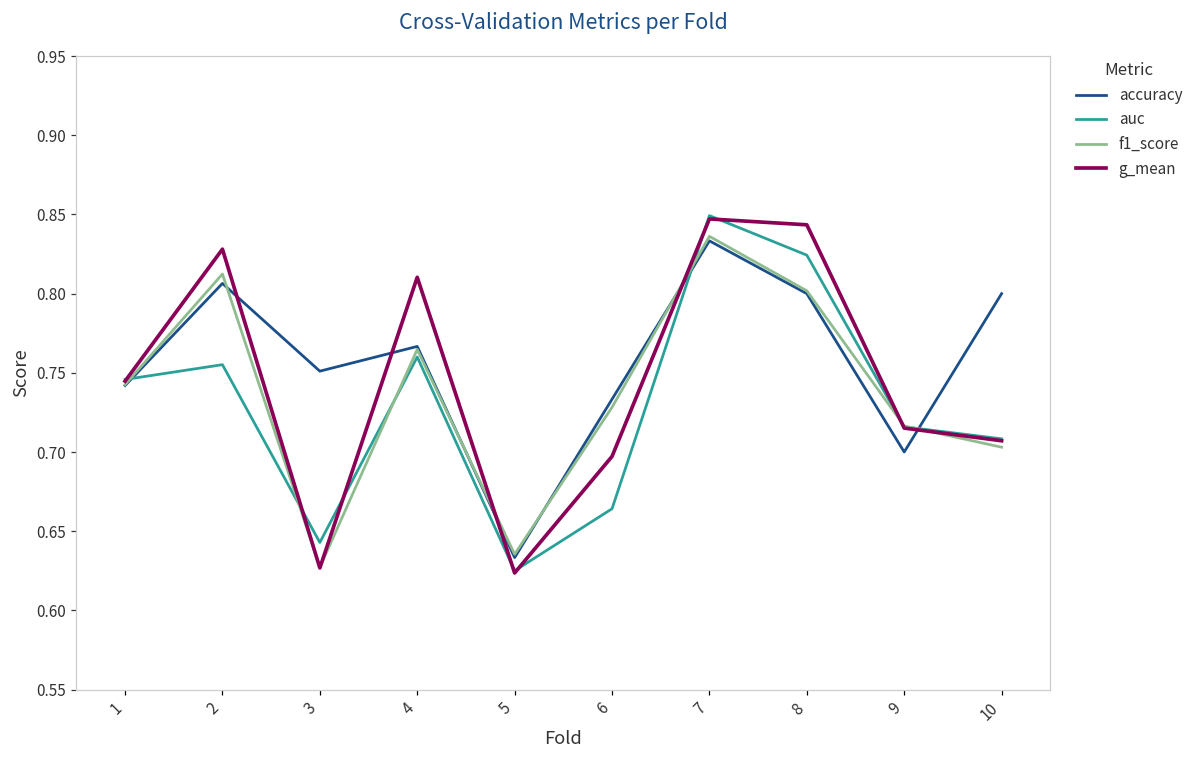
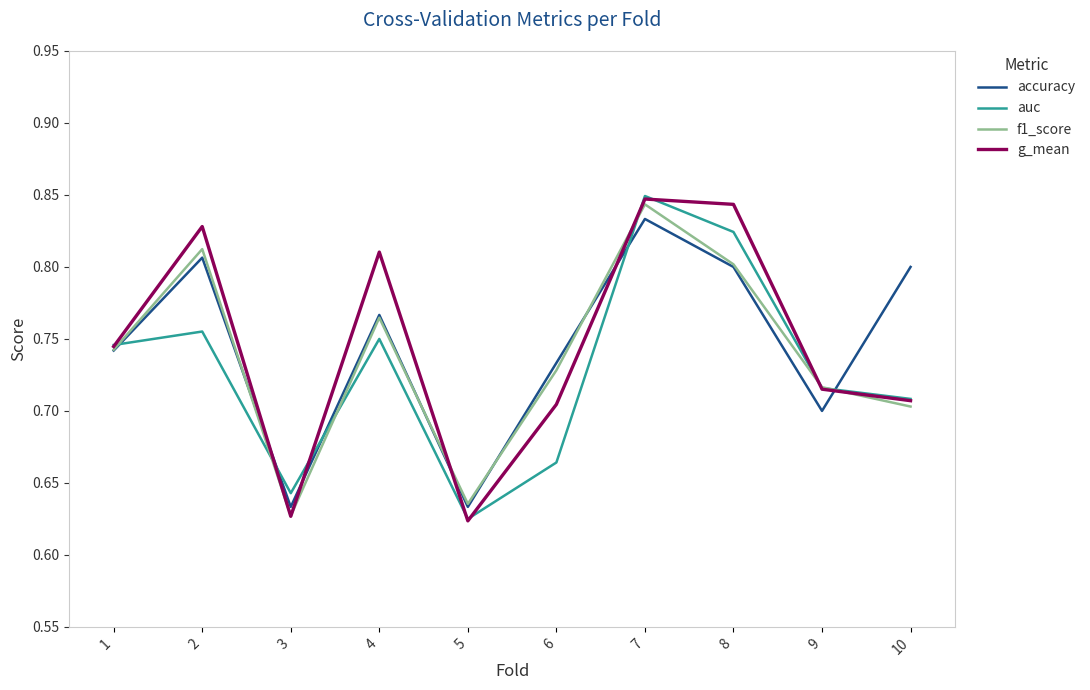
  {
    "accuracy": {
      "2": 0.806,
-     "3": 0.751,
+     "3": 0.633,
      "4": 0.767,
      "5": 0.633,
      "6": 0.733,
      "7": 0.833,
      "8": 0.800,
      "9": 0.700,
      "10": 0.800
    },
    "auc": {
      "2": 0.755,
      "3": 0.643,
-     "4": 0.76,
+     "4": 0.75,
      "6": 0.664,
      "7": 0.85,
      "8": 0.824
    },
    "f1_score": {
      "2": 0.812,
      "4": 0.765,
      "5": 0.635,
      "6": 0.728,
-     "7": 0.836,
+     "7": 0.843,
      "8": 0.802,
      "10": 0.703
    },
    "g_mean": {
      "2": 0.828,
      "4": 0.810,
-     "6": 0.697,
+     "6": 0.705,
      "7": 0.847,
      "8": 0.843
    }
  }
